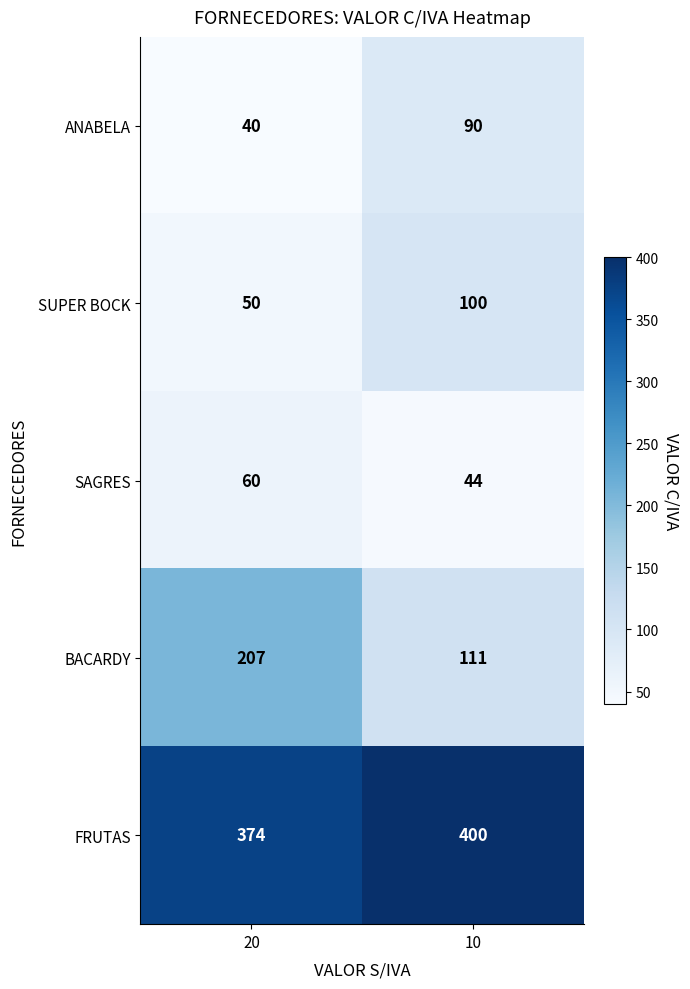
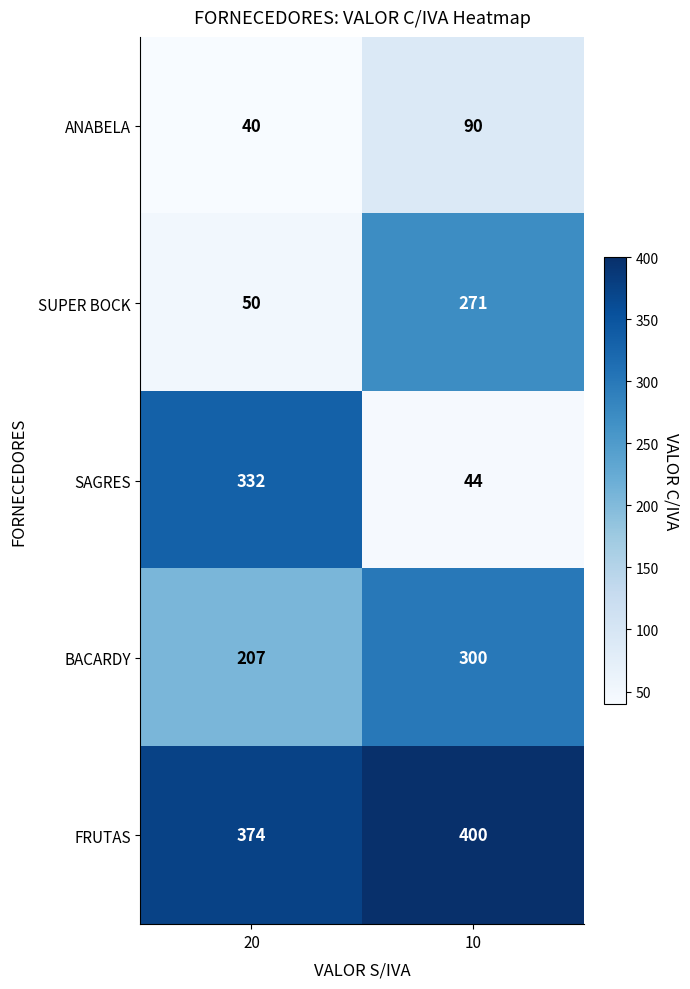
  {
    "ANABELA": {
      "20": 40,
      "10": 90
    },
    "SUPER BOCK": {
      "20": 50,
-     "10": 100
+     "10": 271
    },
    "SAGRES": {
-     "20": 60,
+     "20": 332,
      "10": 44
    },
    "BACARDY": {
      "20": 207,
-     "10": 111
+     "10": 300
    },
    "FRUTAS": {
      "20": 374,
      "10": 400
    }
  }
